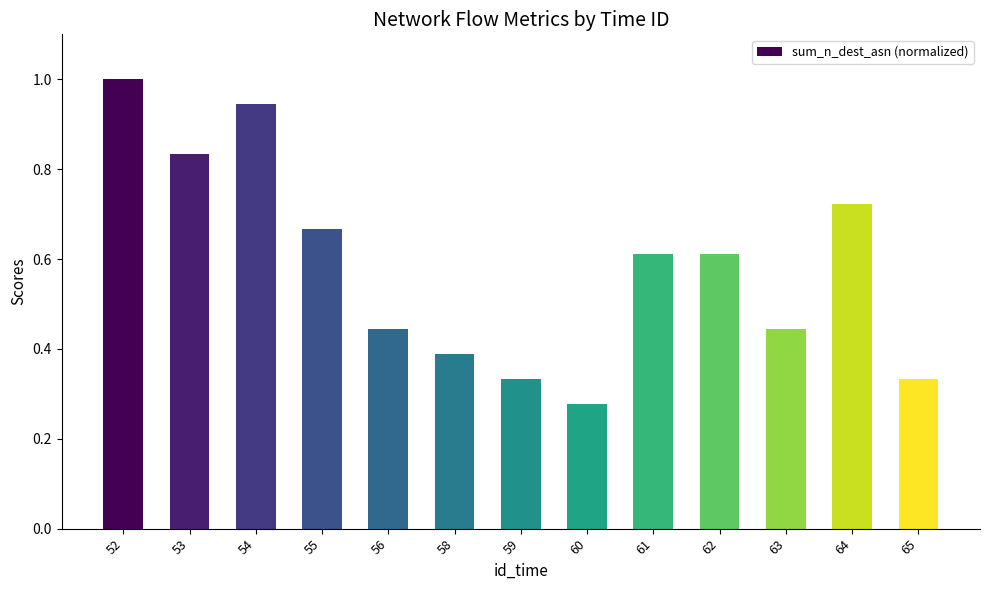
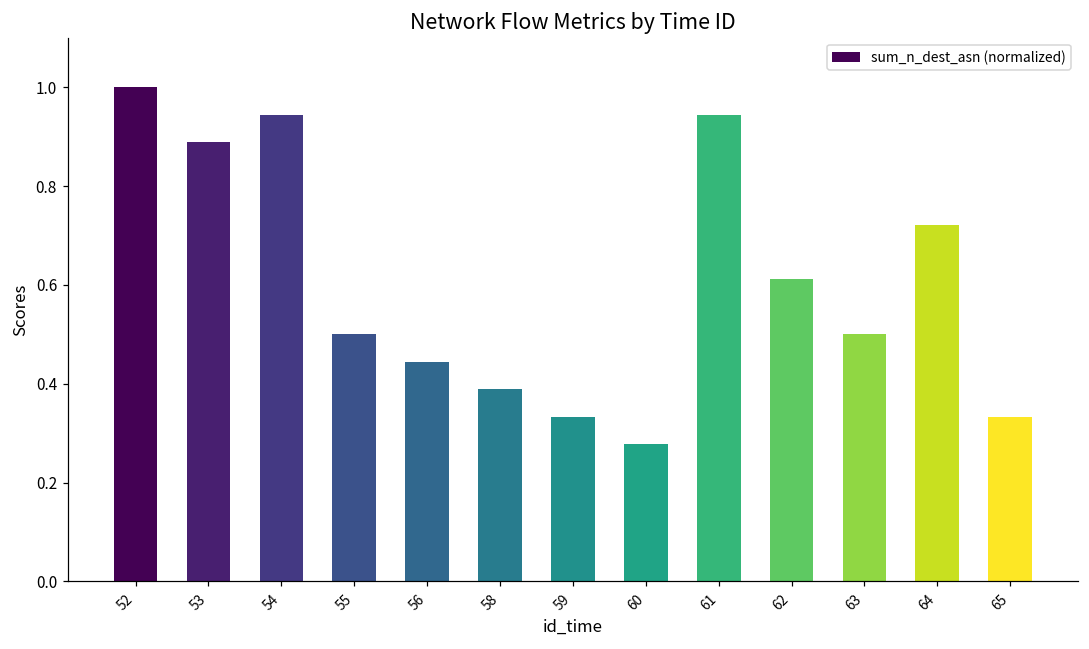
  {
    "52": 1.00,
-   "53": 0.83,
+   "53": 0.89,
    "54": 0.94,
-   "55": 0.67,
+   "55": 0.50,
    "56": 0.44,
    "58": 0.39,
    "59": 0.33,
    "60": 0.28,
-   "61": 0.61,
+   "61": 0.94,
    "62": 0.61,
-   "63": 0.44,
+   "63": 0.50,
    "64": 0.72,
    "65": 0.33
  }
